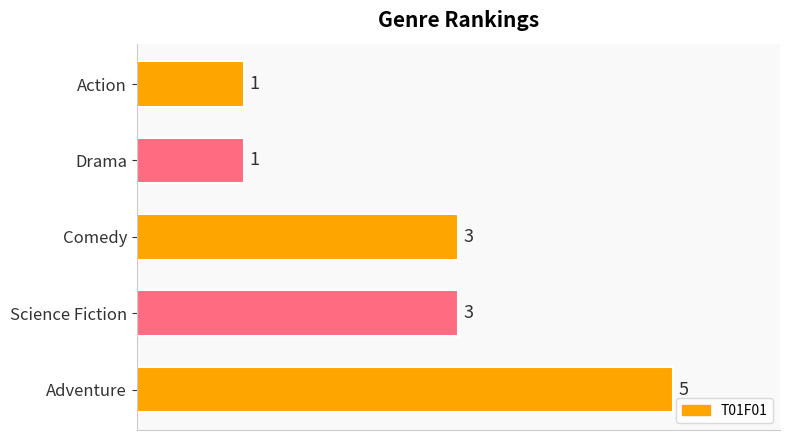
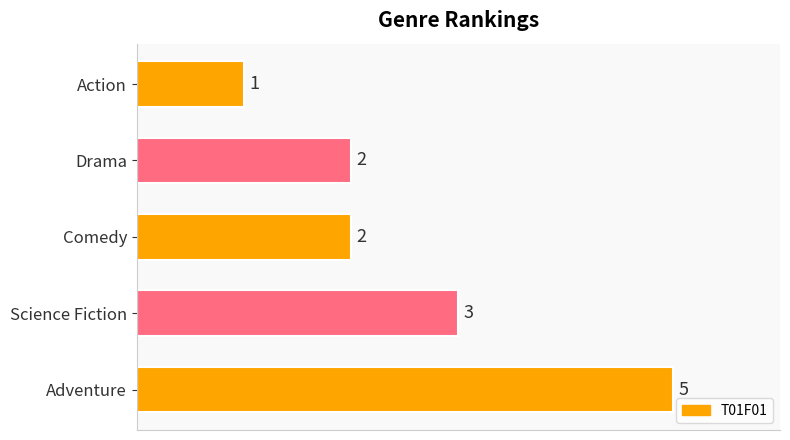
  {
    "Action": 1,
-   "Drama": 1,
-   "Comedy": 3,
+   "Drama": 2,
+   "Comedy": 2,
    "Science Fiction": 3
  }
